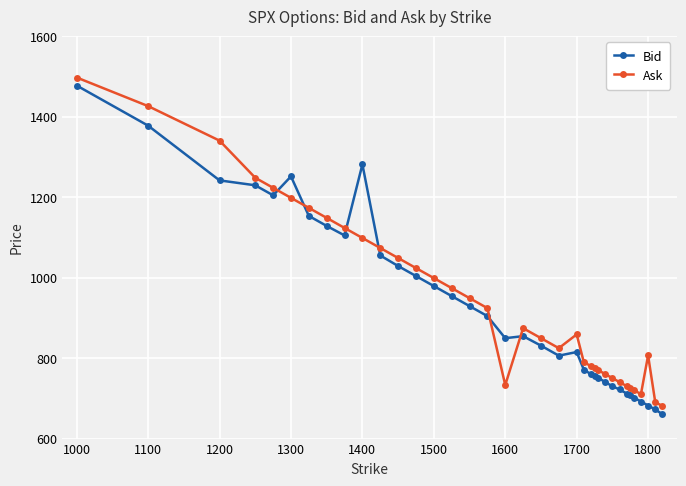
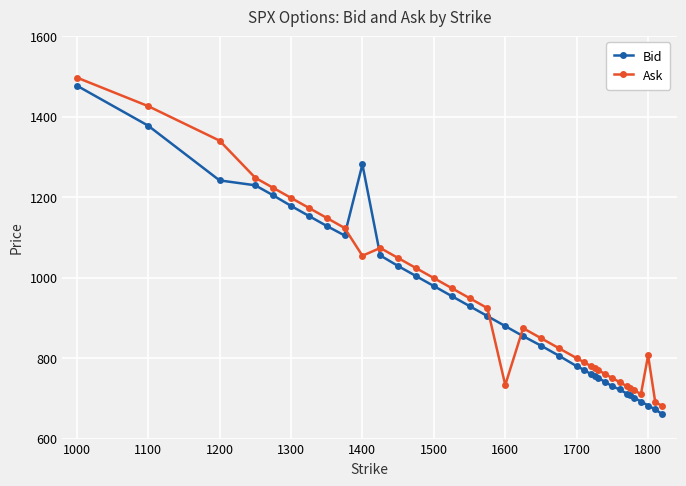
  {
    "Bid": {
      "1000": 1480,
      "1100": 1380,
      "1200": 1240,
-     "1300": 1250,
+     "1300": 1180,
      "1400": 1280,
      "1500": 980,
-     "1600": 850,
-     "1700": 820,
+     "1600": 880,
+     "1700": 780,
      "1800": 680
    },
    "Ask": {
      "1000": 1500,
      "1100": 1430,
      "1200": 1340,
      "1300": 1200,
-     "1400": 1100,
+     "1400": 1050,
      "1500": 1000,
      "1600": 730,
-     "1700": 860,
+     "1700": 800,
      "1800": 810
    }
  }
